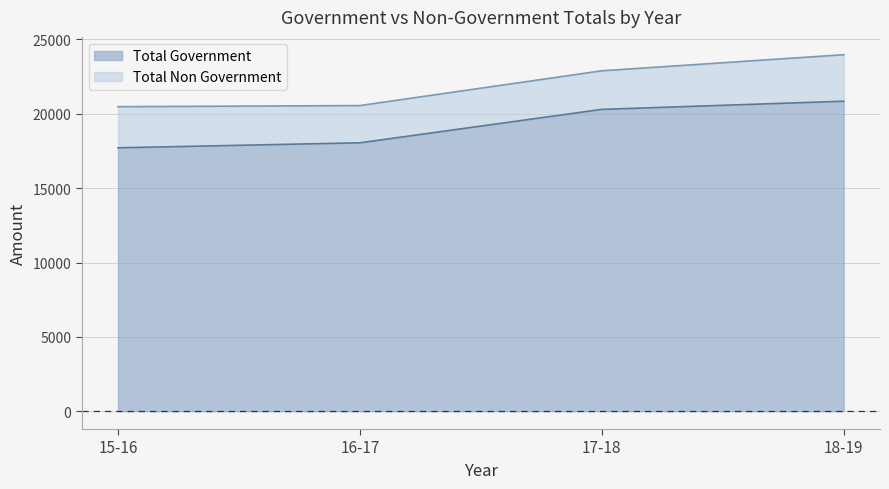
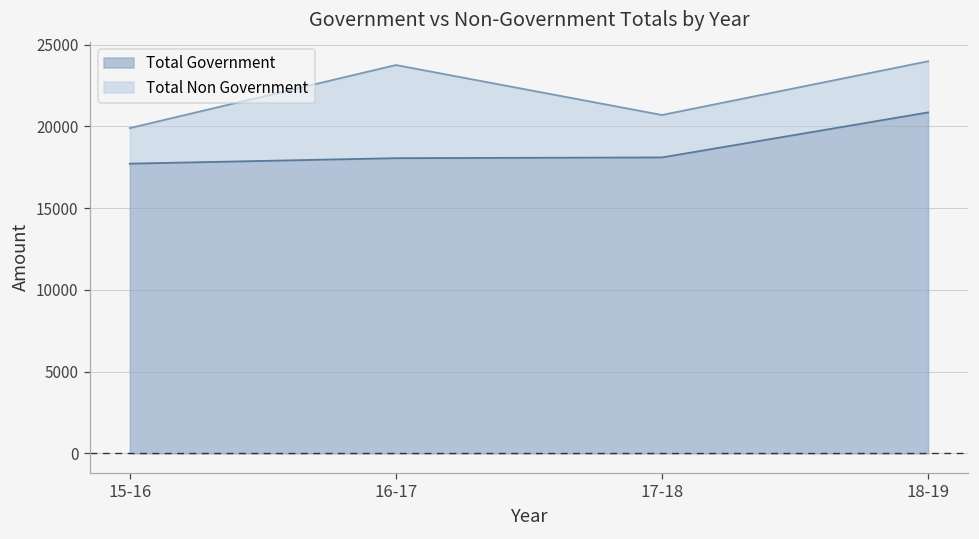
  {
    "Total Government": {
      "15-16": 17700,
      "16-17": 18100,
-     "17-18": 20300,
+     "17-18": 18100,
      "18-19": 20800
    },
    "Total Non Government": {
-     "15-16": 2800,
-     "16-17": 2500,
+     "15-16": 2200,
+     "16-17": 5700,
      "17-18": 2600,
      "18-19": 3100
    }
  }
